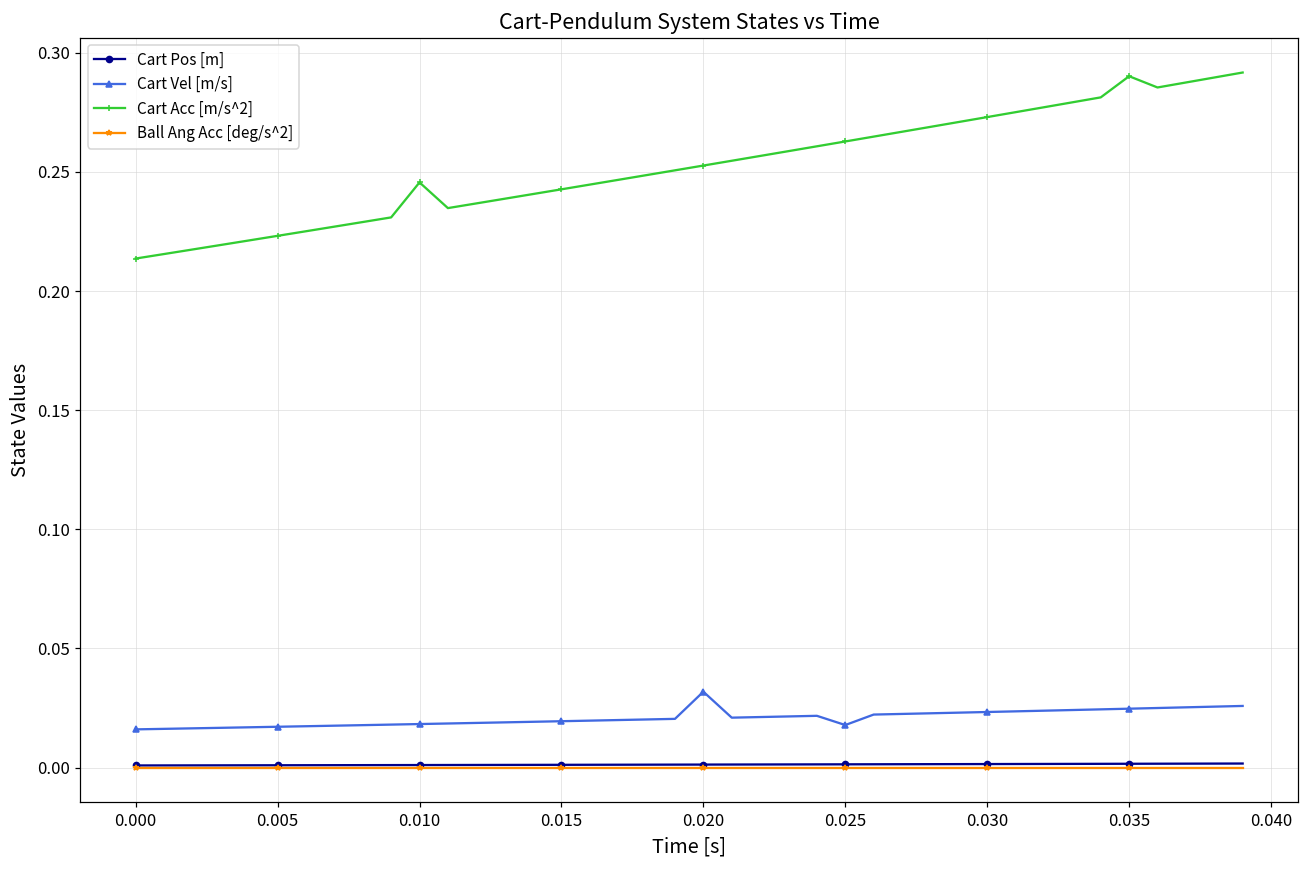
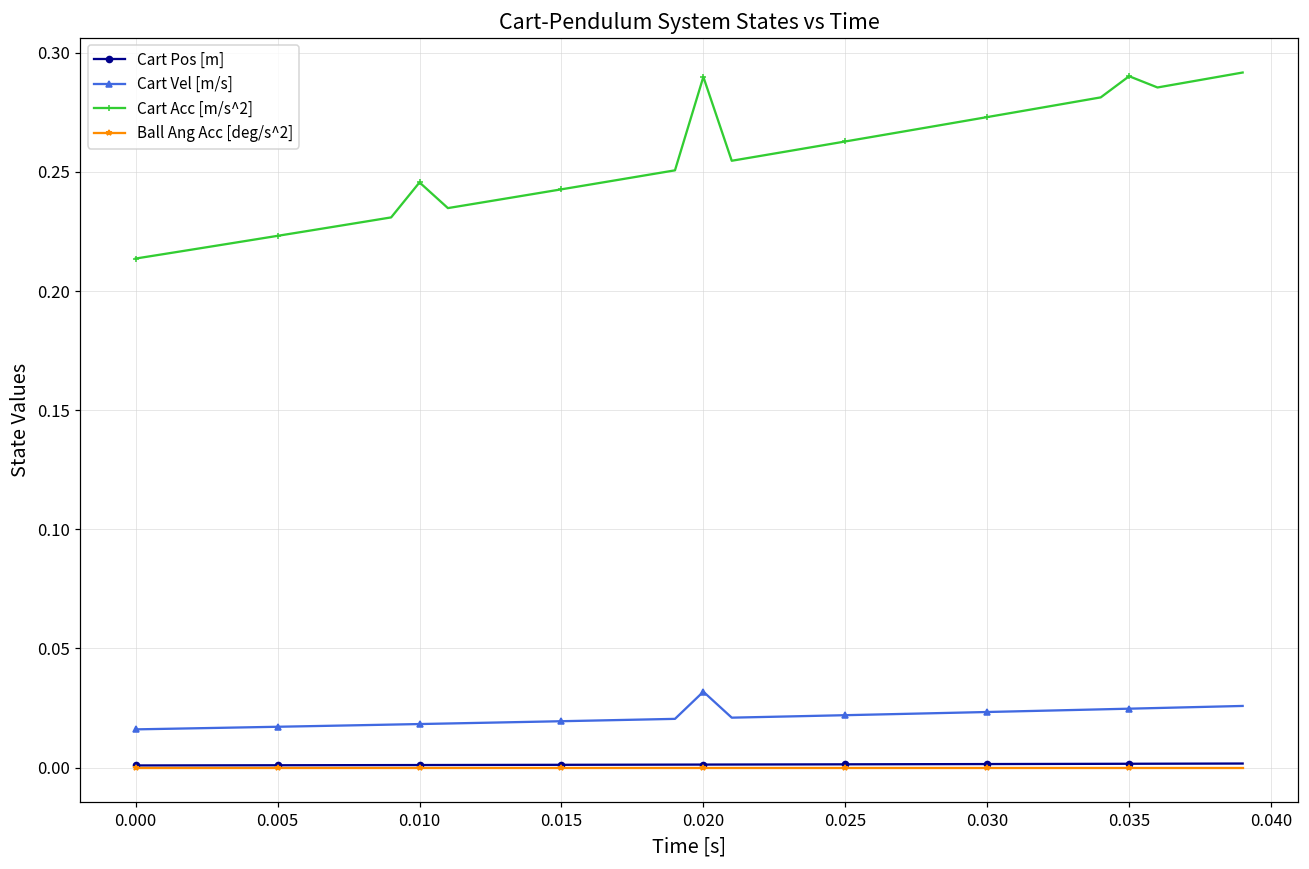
  {
    "Cart Pos [m]": {
      "0.015": 0.001,
      "0.020": 0.001,
      "0.025": 0.001,
      "0.030": 0.002,
      "0.035": 0.002
    },
    "Cart Vel [m/s]": {
      "0.000": 0.016,
      "0.005": 0.017,
      "0.010": 0.018,
      "0.015": 0.019,
      "0.020": 0.032,
-     "0.025": 0.018,
+     "0.025": 0.022,
      "0.030": 0.023,
      "0.035": 0.025
    },
    "Cart Acc [m/s^2]": {
      "0.000": 0.214,
      "0.005": 0.223,
      "0.010": 0.246,
      "0.015": 0.243,
-     "0.020": 0.253,
+     "0.020": 0.290,
      "0.025": 0.263,
      "0.030": 0.273,
      "0.035": 0.290
    },
    "Ball Ang Acc [deg/s^2]": {
      "0.015": 0.000,
      "0.020": 0.000,
      "0.025": 0.000,
      "0.030": 0.000,
      "0.035": 0.000
    }
  }
